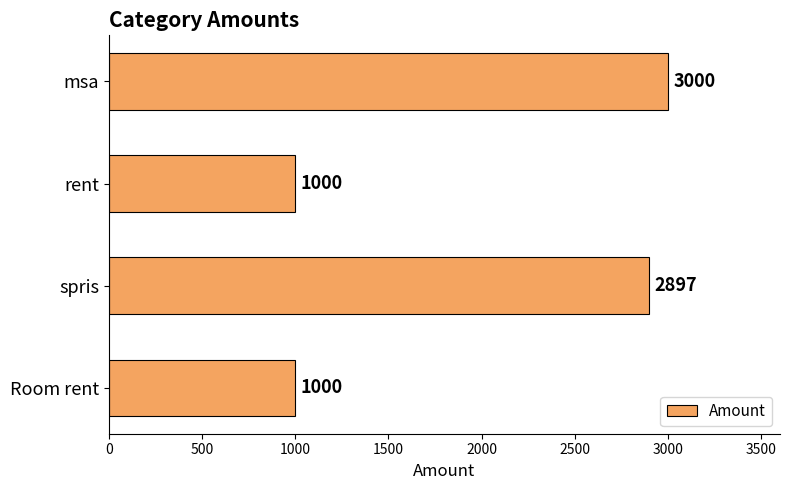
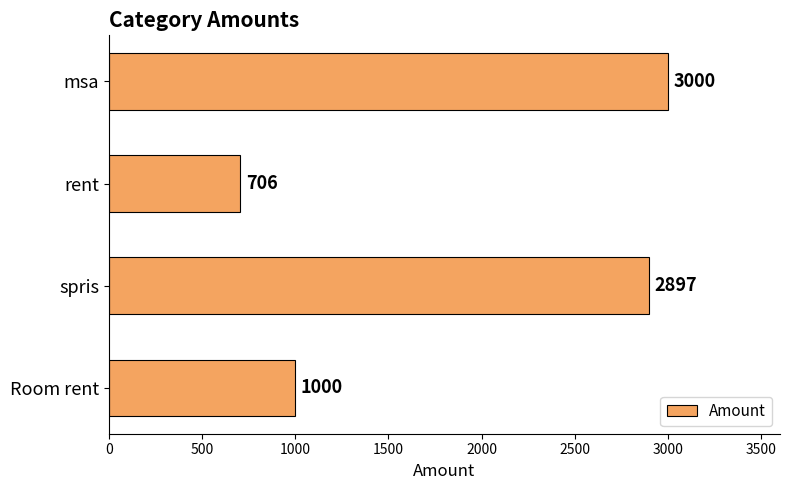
  {
    "msa": 3000,
-   "rent": 1000,
+   "rent": 706,
    "spris": 2897,
    "Room rent": 1000
  }
